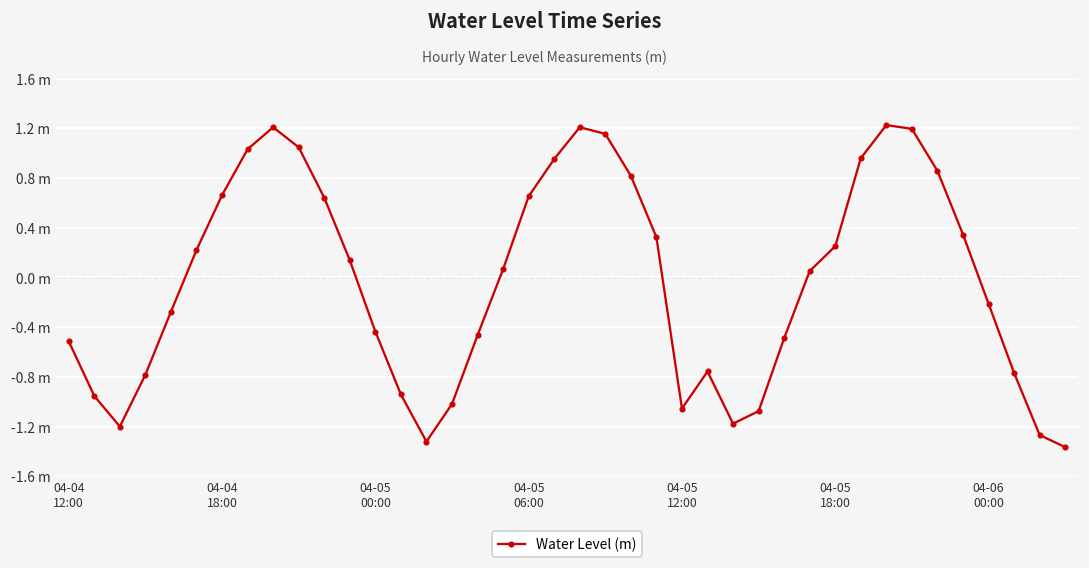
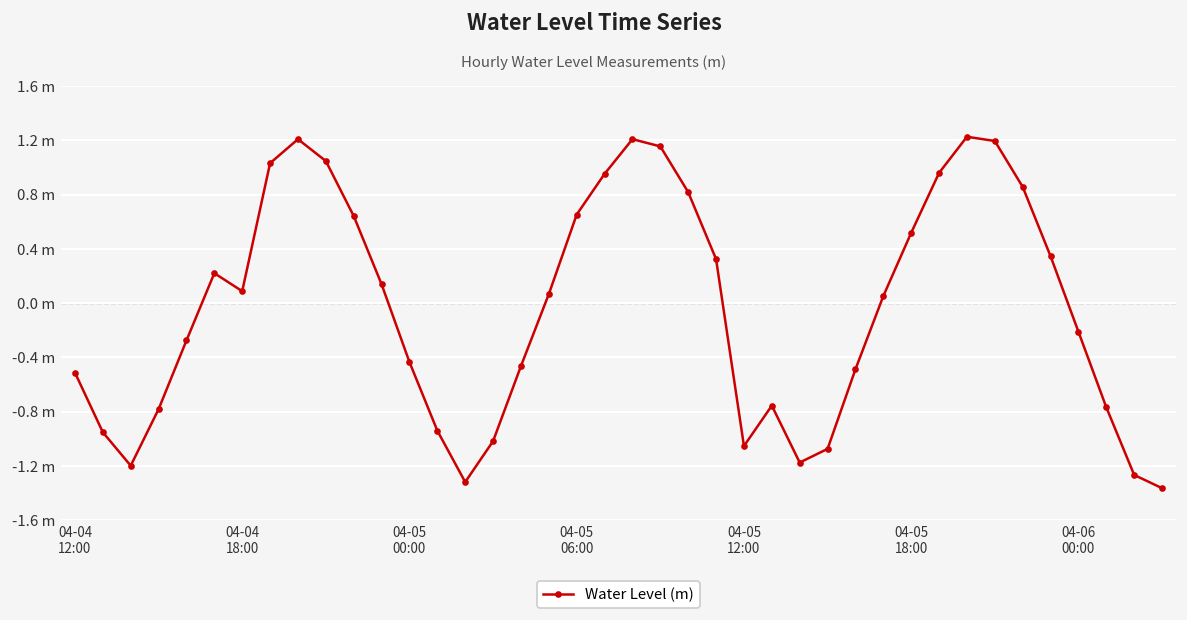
  {
    "04-04 12:00": "-0.51 m",
-   "04-04 18:00": "0.66 m",
+   "04-04 18:00": "0.09 m",
    "04-05 00:00": "-0.44 m",
    "04-05 06:00": "0.65 m",
    "04-05 12:00": "-1.05 m",
-   "04-05 18:00": "0.25 m",
+   "04-05 18:00": "0.52 m",
    "04-06 00:00": "-0.21 m"
  }
